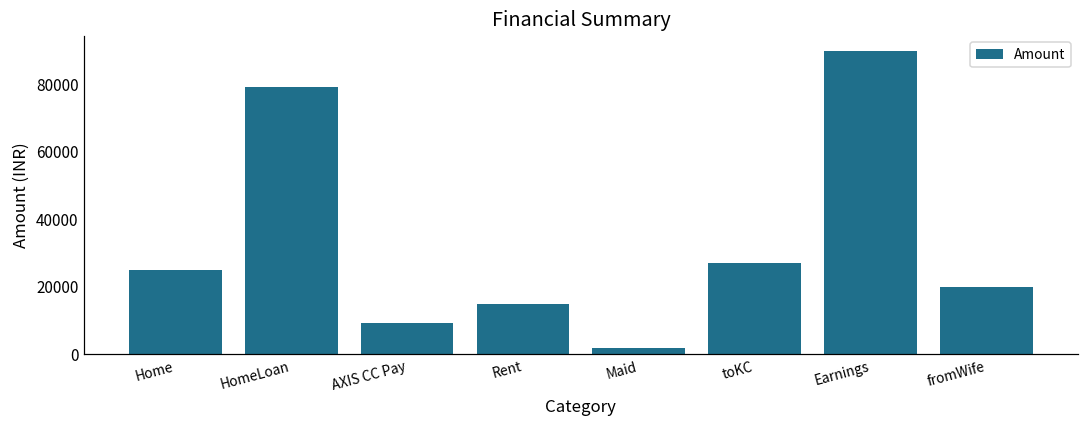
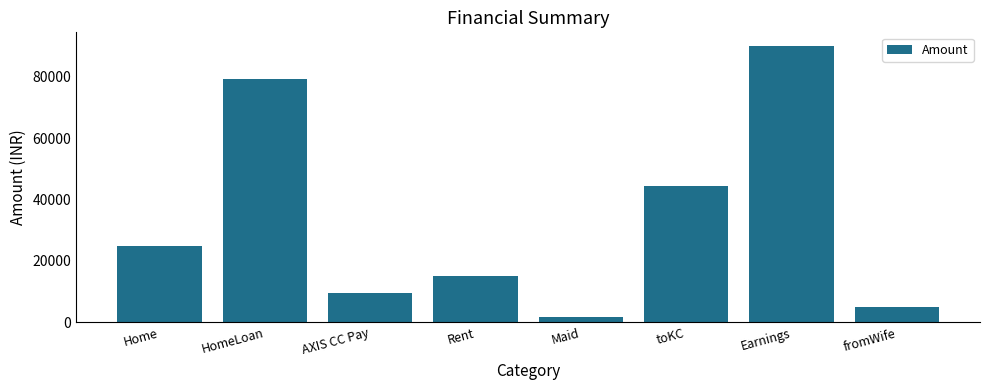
  {
    "Home": 25000,
    "HomeLoan": 79000,
    "AXIS CC Pay": 9000,
    "Rent": 15000,
    "Maid": 2000,
-   "toKC": 27000,
+   "toKC": 44000,
    "Earnings": 90000,
-   "fromWife": 20000
+   "fromWife": 5000
  }
